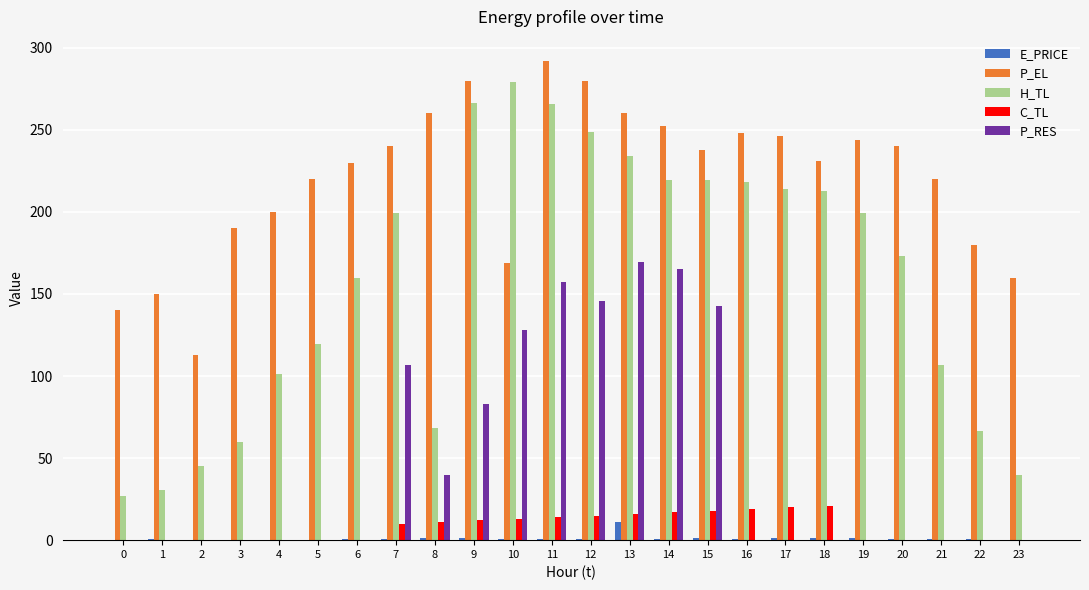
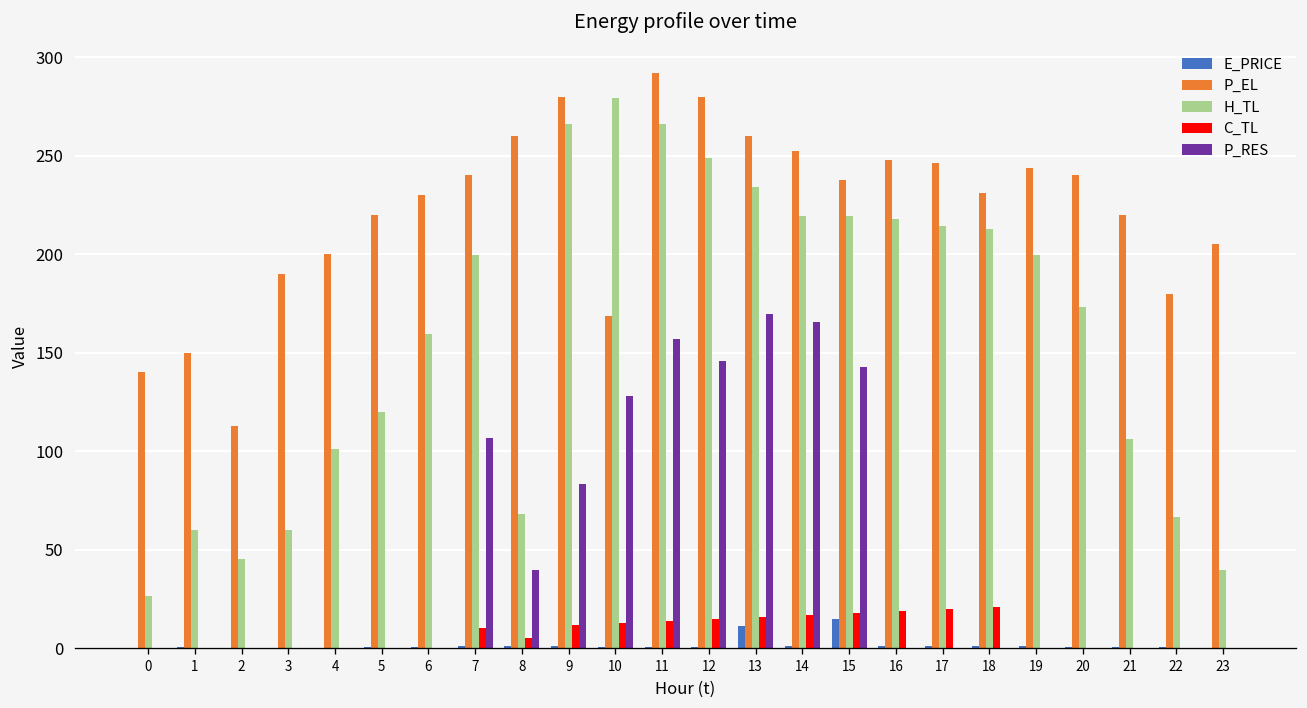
  {
    "E_PRICE": {
      "13": 11,
-     "15": 1
+     "15": 15
    },
    "P_EL": {
      "0": 140,
      "1": 150,
      "2": 113,
      "3": 190,
      "4": 200,
      "5": 220,
      "6": 230,
      "7": 240,
      "8": 260,
      "9": 280,
      "10": 169,
      "11": 292,
      "12": 280,
      "13": 260,
      "14": 252,
      "15": 238,
      "16": 248,
      "17": 246,
      "18": 231,
      "19": 244,
      "20": 240,
      "21": 220,
      "22": 180,
-     "23": 160
+     "23": 205
    },
    "H_TL": {
      "0": 27,
-     "1": 31,
+     "1": 60,
      "2": 45,
      "3": 60,
      "4": 101,
      "5": 120,
      "6": 160,
      "7": 200,
      "8": 68,
      "9": 266,
      "10": 279,
      "11": 266,
      "12": 249,
      "13": 234,
      "14": 220,
      "15": 220,
      "16": 218,
      "17": 214,
      "18": 213,
      "19": 200,
      "20": 173,
      "21": 106,
      "22": 67,
      "23": 40
    },
    "C_TL": {
      "0": 0,
      "1": 0,
      "2": 0,
      "3": 0,
      "4": 0,
      "5": 0,
      "6": 0,
      "7": 10,
-     "8": 11,
+     "8": 5,
      "9": 12,
      "10": 13,
      "11": 14,
      "12": 15,
      "13": 16,
      "14": 17,
      "15": 18,
      "16": 19,
      "17": 20,
      "18": 21,
      "19": 0,
      "20": 0,
      "21": 0,
      "22": 0,
      "23": 0
    },
    "P_RES": {
      "0": 0,
      "1": 0,
      "2": 0,
      "3": 0,
      "4": 0,
      "5": 0,
      "6": 0,
      "7": 107,
      "8": 40,
      "9": 83,
      "10": 128,
      "11": 157,
      "12": 146,
      "13": 169,
      "14": 165,
      "15": 143,
      "16": 0,
      "17": 0,
      "18": 0,
      "19": 0,
      "20": 0,
      "21": 0,
      "22": 0,
      "23": 0
    }
  }
